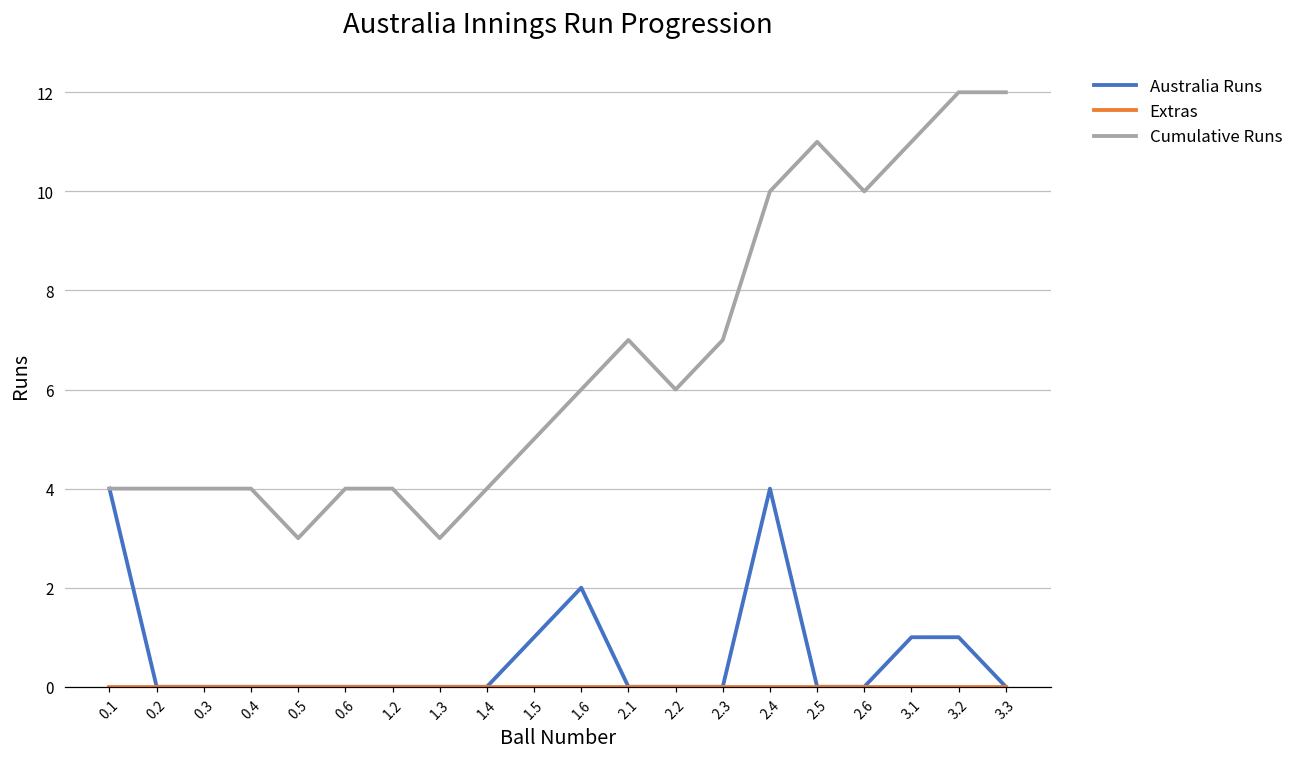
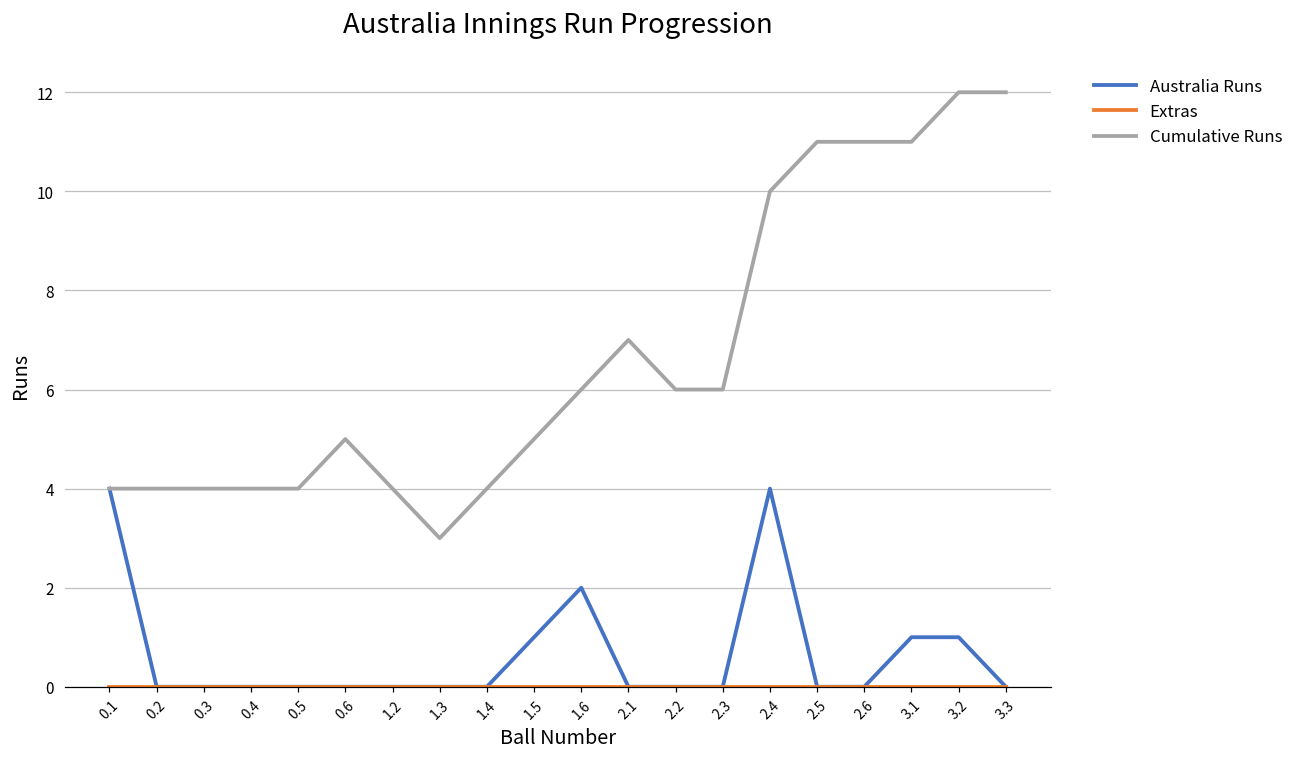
  {
    "Australia Runs": {
      "1.5": 1,
      "1.6": 2,
      "2.4": 4,
      "3.1": 1,
      "3.2": 1
    },
    "Extras": {
      "0.1": 0,
      "1.5": 0,
      "1.6": 0,
      "2.4": 0,
      "3.1": 0,
      "3.2": 0
    },
    "Cumulative Runs": {
      "0.2": 4,
      "0.3": 4,
      "0.4": 4,
-     "0.5": 3,
-     "0.6": 4,
+     "0.5": 4,
+     "0.6": 5,
      "1.2": 4,
      "1.3": 3,
      "1.4": 4,
      "1.5": 5,
      "1.6": 6,
      "2.1": 7,
      "2.2": 6,
-     "2.3": 7,
+     "2.3": 6,
      "2.4": 10,
      "2.5": 11,
-     "2.6": 10,
+     "2.6": 11,
      "3.1": 11,
      "3.2": 12,
      "3.3": 12
    }
  }
